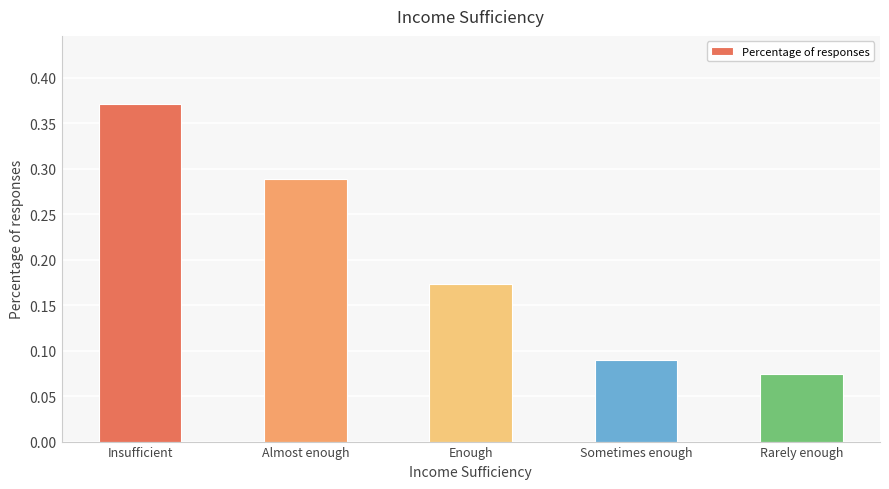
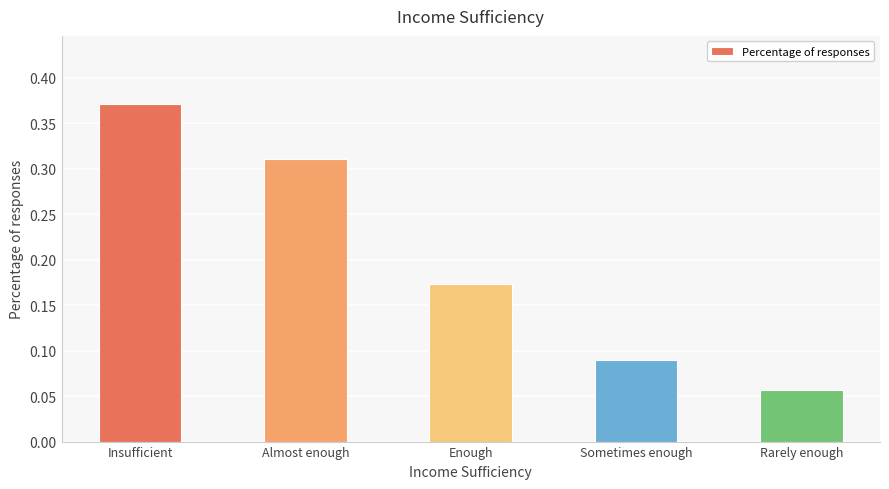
  {
    "Insufficient": 0.37,
-   "Almost enough": 0.29,
+   "Almost enough": 0.31,
    "Enough": 0.17,
    "Sometimes enough": 0.09,
-   "Rarely enough": 0.07
+   "Rarely enough": 0.06
  }
